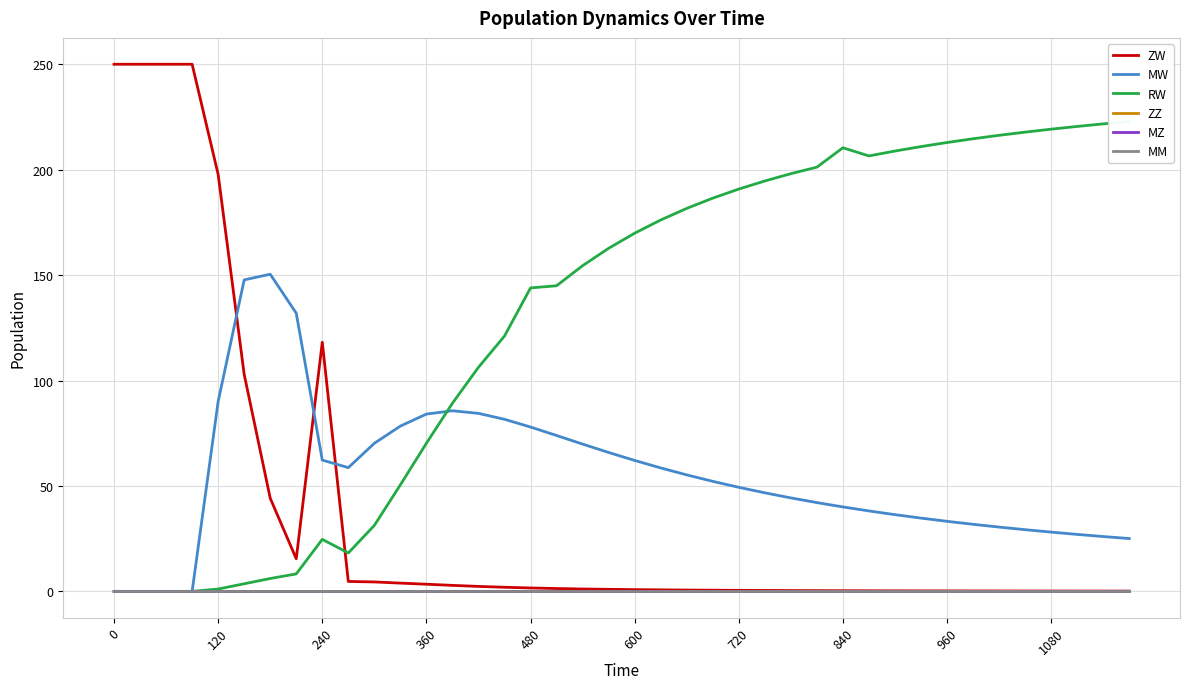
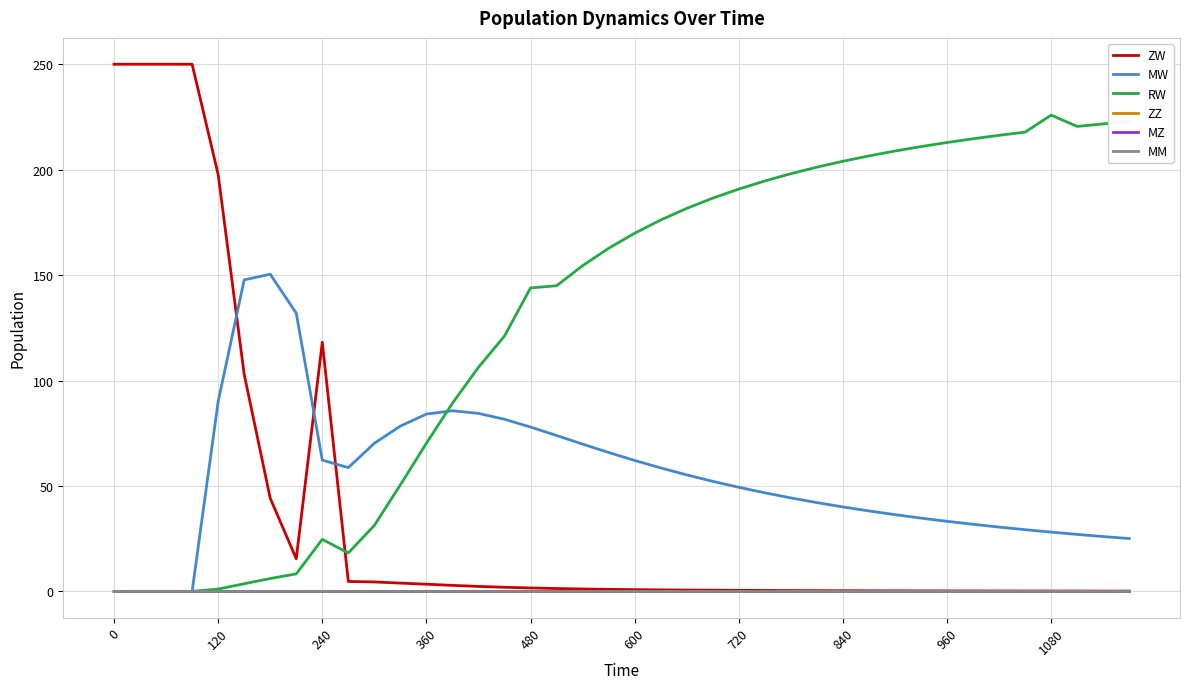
  {
    "ZW": {
      "0": 250,
      "120": 198,
      "240": 118,
      "360": 3,
      "480": 2
    },
    "MW": {
      "120": 90,
      "240": 62,
      "360": 84,
      "480": 78,
      "600": 62,
      "720": 49,
      "840": 40,
      "960": 33,
      "1080": 28
    },
    "RW": {
      "240": 25,
      "360": 70,
      "480": 144,
      "600": 170,
      "720": 191,
-     "840": 210,
+     "840": 204,
      "960": 213,
-     "1080": 219
+     "1080": 226
    },
    "MM": {
      "240": 0,
      "360": 0,
      "480": 0
    }
  }
